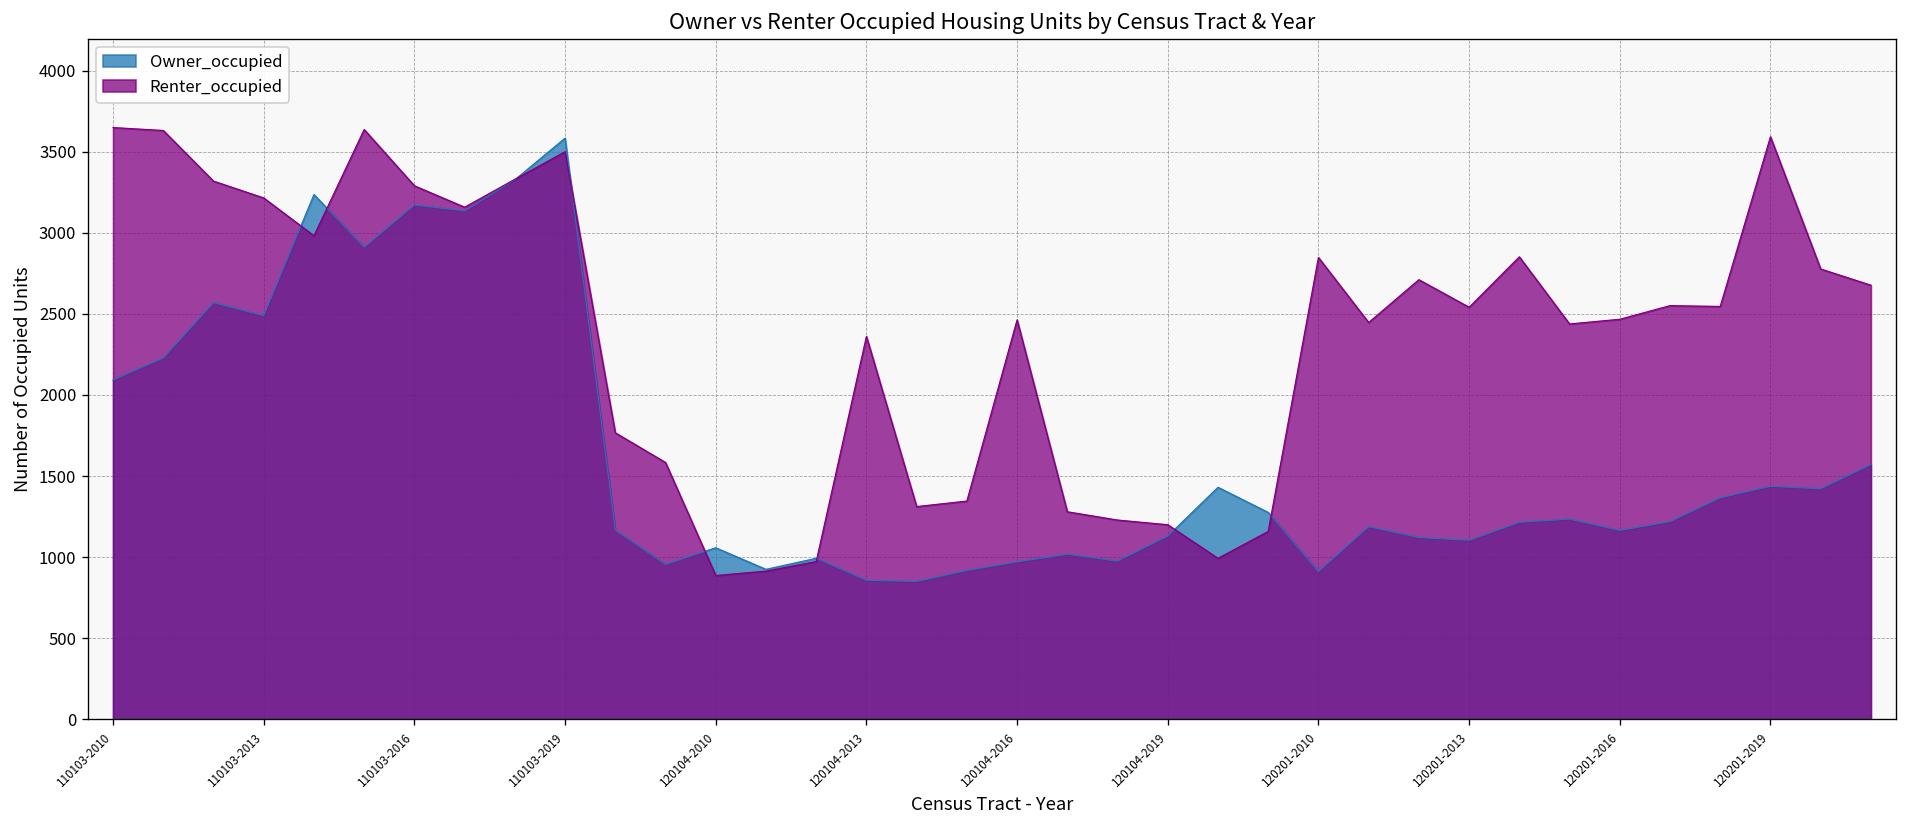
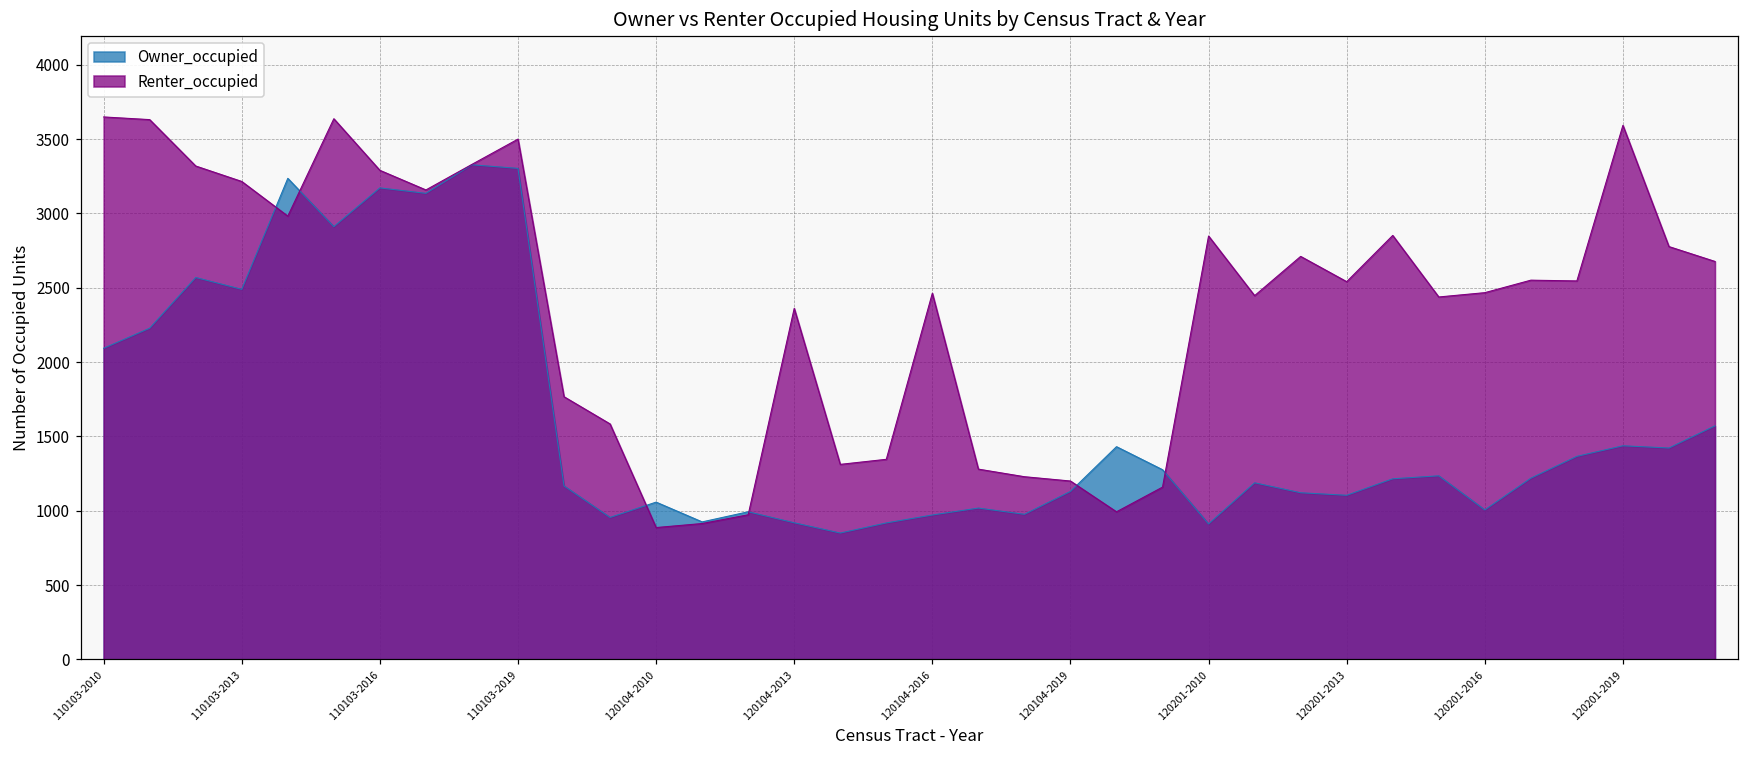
  {
    "Owner_occupied": {
      "110103-2010": 2090,
      "110103-2013": 2490,
      "110103-2016": 3170,
-     "110103-2019": 3580,
+     "110103-2019": 3300,
      "120104-2010": 1060,
-     "120104-2013": 860,
+     "120104-2013": 920,
      "120104-2016": 970,
      "120104-2019": 1130,
      "120201-2010": 910,
      "120201-2013": 1100,
-     "120201-2016": 1170,
+     "120201-2016": 1010,
      "120201-2019": 1440
    },
    "Renter_occupied": {
      "110103-2010": 3650,
      "110103-2013": 3220,
      "110103-2016": 3290,
      "110103-2019": 3500,
      "120104-2010": 890,
      "120104-2013": 2360,
      "120104-2016": 2460,
      "120104-2019": 1200,
      "120201-2010": 2850,
      "120201-2013": 2540,
      "120201-2016": 2470,
      "120201-2019": 3590
    }
  }
